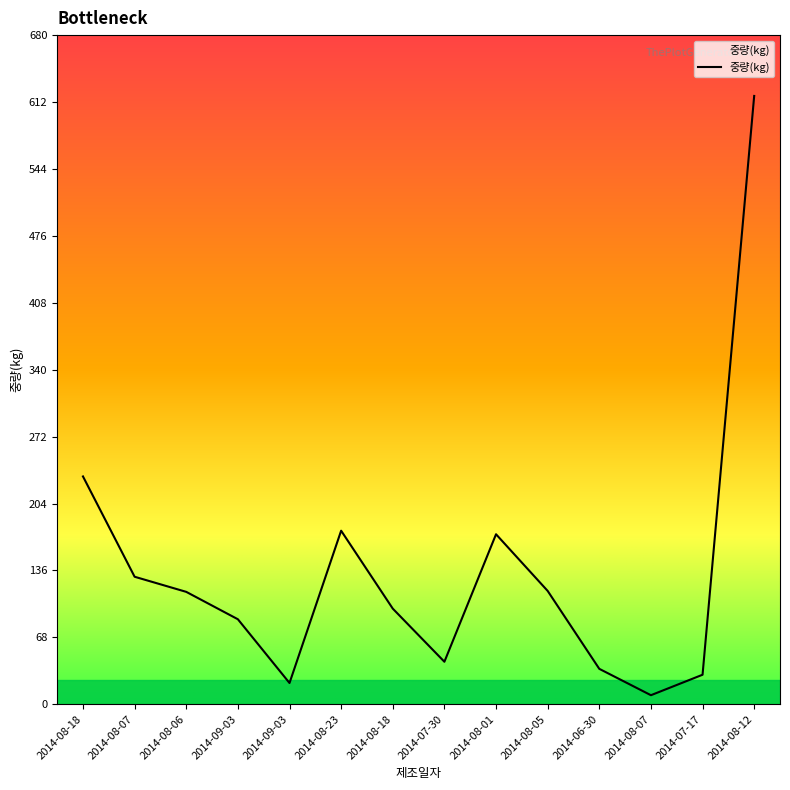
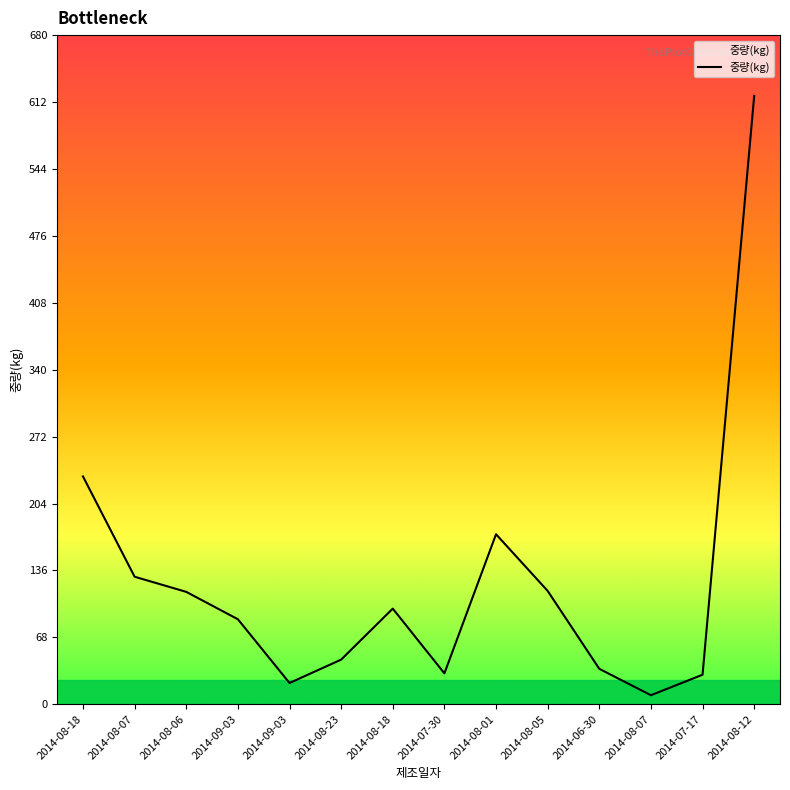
  {
    "2014-08-06": 110,
-   "2014-08-23": 180,
-   "2014-07-30": 40,
+   "2014-08-23": 50,
+   "2014-07-30": 30,
    "2014-08-01": 170,
    "2014-08-05": 120,
    "2014-06-30": 40,
    "2014-07-17": 30,
    "2014-08-12": 620
  }
